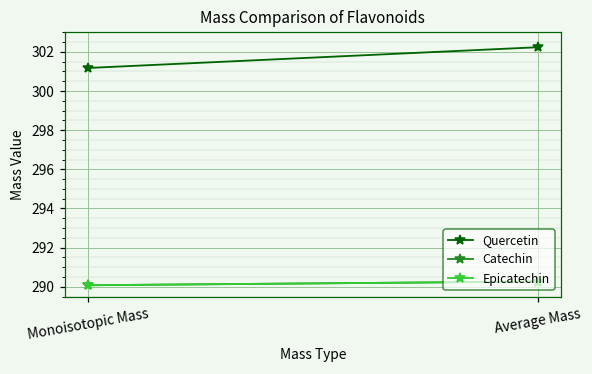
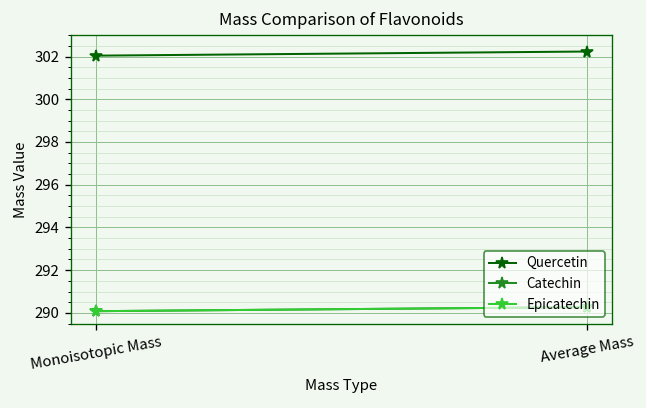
  {
    "Quercetin": {
-     "Monoisotopic Mass": 301.2,
+     "Monoisotopic Mass": 302.0,
      "Average Mass": 302.2
    },
    "Epicatechin": {
      "Monoisotopic Mass": 290.1
    }
  }
